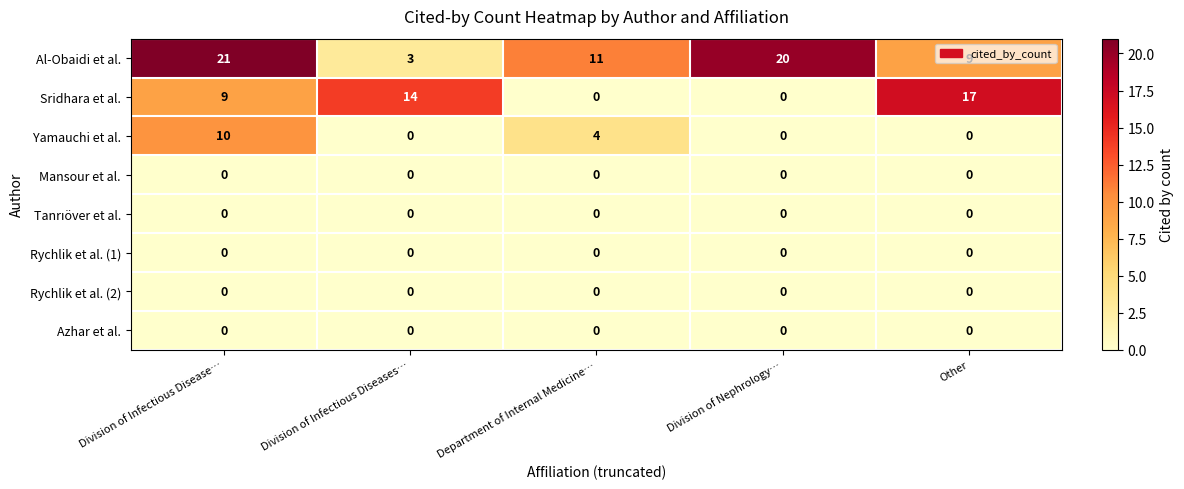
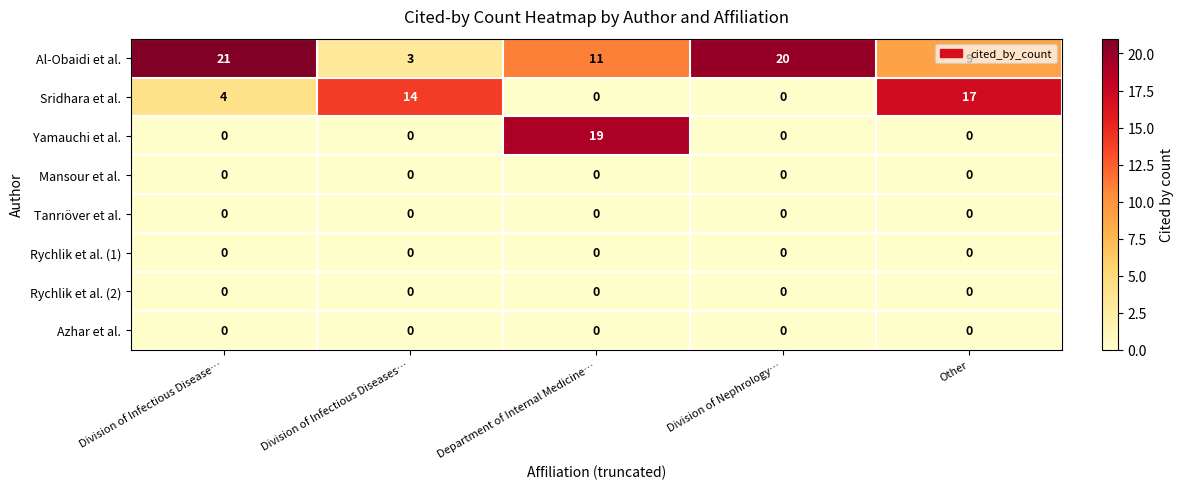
  {
    "Al-Obaidi et al.": {
      "Division of Infectious Disease…": 21,
      "Division of Infectious Diseases…": 3,
      "Department of Internal Medicine…": 11,
      "Division of Nephrology…": 20
    },
    "Sridhara et al.": {
-     "Division of Infectious Disease…": 9,
+     "Division of Infectious Disease…": 4,
      "Division of Infectious Diseases…": 14,
      "Department of Internal Medicine…": 0,
      "Division of Nephrology…": 0,
      "Other": 17
    },
    "Yamauchi et al.": {
-     "Division of Infectious Disease…": 10,
+     "Division of Infectious Disease…": 0,
      "Division of Infectious Diseases…": 0,
-     "Department of Internal Medicine…": 4,
+     "Department of Internal Medicine…": 19,
      "Division of Nephrology…": 0,
      "Other": 0
    },
    "Mansour et al.": {
      "Division of Infectious Disease…": 0,
      "Division of Infectious Diseases…": 0,
      "Department of Internal Medicine…": 0,
      "Division of Nephrology…": 0,
      "Other": 0
    },
    "Tanrıöver et al.": {
      "Division of Infectious Disease…": 0,
      "Division of Infectious Diseases…": 0,
      "Department of Internal Medicine…": 0,
      "Division of Nephrology…": 0,
      "Other": 0
    },
    "Rychlik et al. (1)": {
      "Division of Infectious Disease…": 0,
      "Division of Infectious Diseases…": 0,
      "Department of Internal Medicine…": 0,
      "Division of Nephrology…": 0,
      "Other": 0
    },
    "Rychlik et al. (2)": {
      "Division of Infectious Disease…": 0,
      "Division of Infectious Diseases…": 0,
      "Department of Internal Medicine…": 0,
      "Division of Nephrology…": 0,
      "Other": 0
    },
    "Azhar et al.": {
      "Division of Infectious Disease…": 0,
      "Division of Infectious Diseases…": 0,
      "Department of Internal Medicine…": 0,
      "Division of Nephrology…": 0,
      "Other": 0
    }
  }
